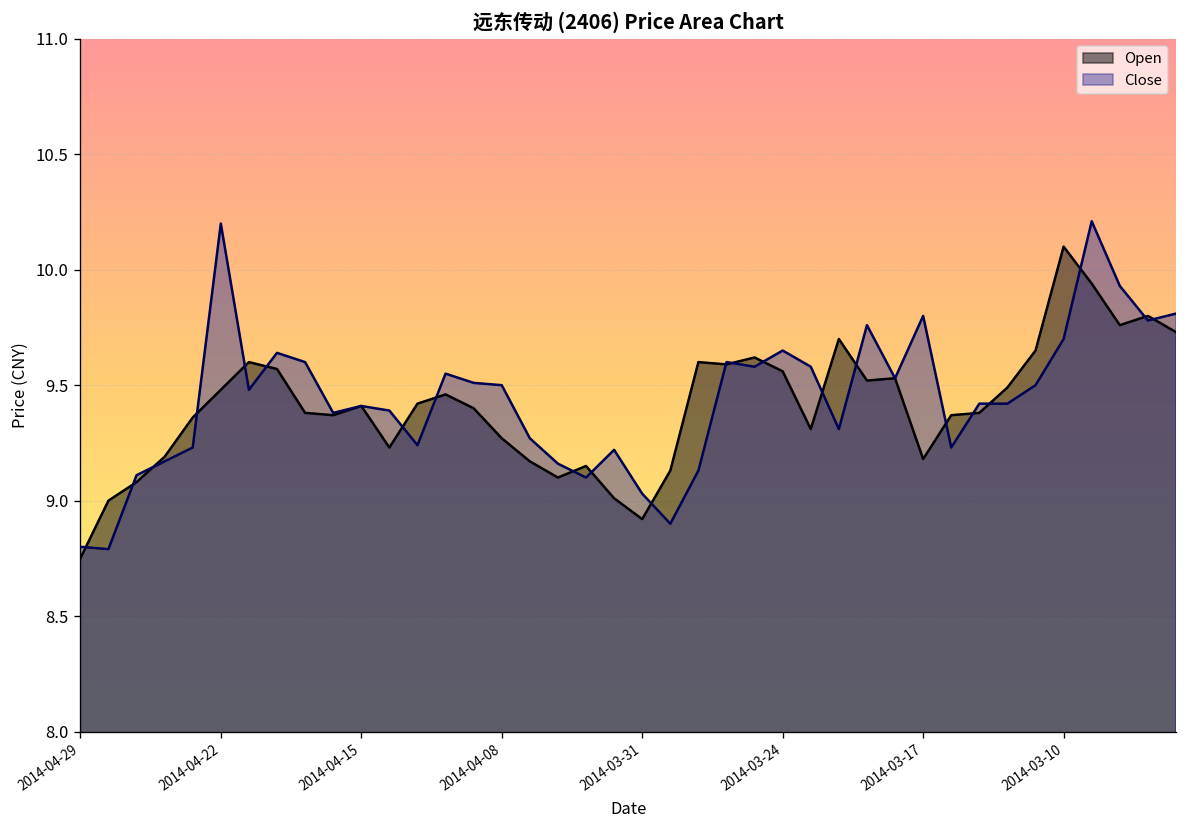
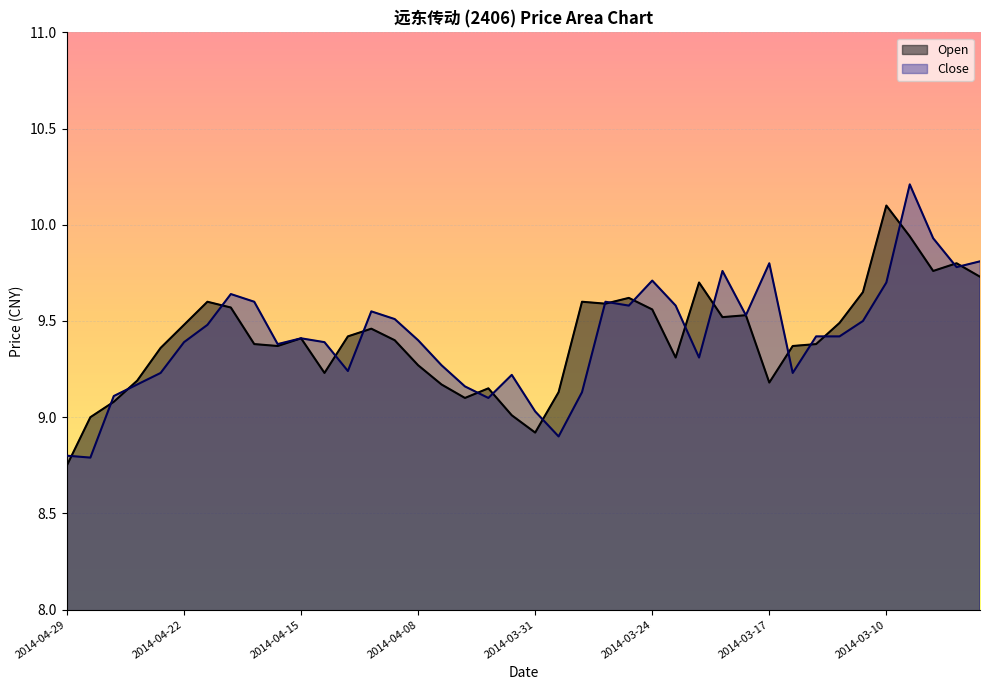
  {
    "Open": {
      "2014-04-29": 8.75,
      "2014-04-22": 9.48,
      "2014-04-08": 9.27,
      "2014-03-31": 8.92,
      "2014-03-24": 9.56,
      "2014-03-17": 9.18,
      "2014-03-10": 10.10
    },
    "Close": {
      "2014-04-29": 8.80,
-     "2014-04-22": 10.20,
-     "2014-04-08": 9.5,
+     "2014-04-22": 9.39,
+     "2014-04-08": 9.4,
      "2014-03-31": 9.03,
-     "2014-03-24": 9.65,
+     "2014-03-24": 9.71,
      "2014-03-17": 9.80,
      "2014-03-10": 9.70
    }
  }
